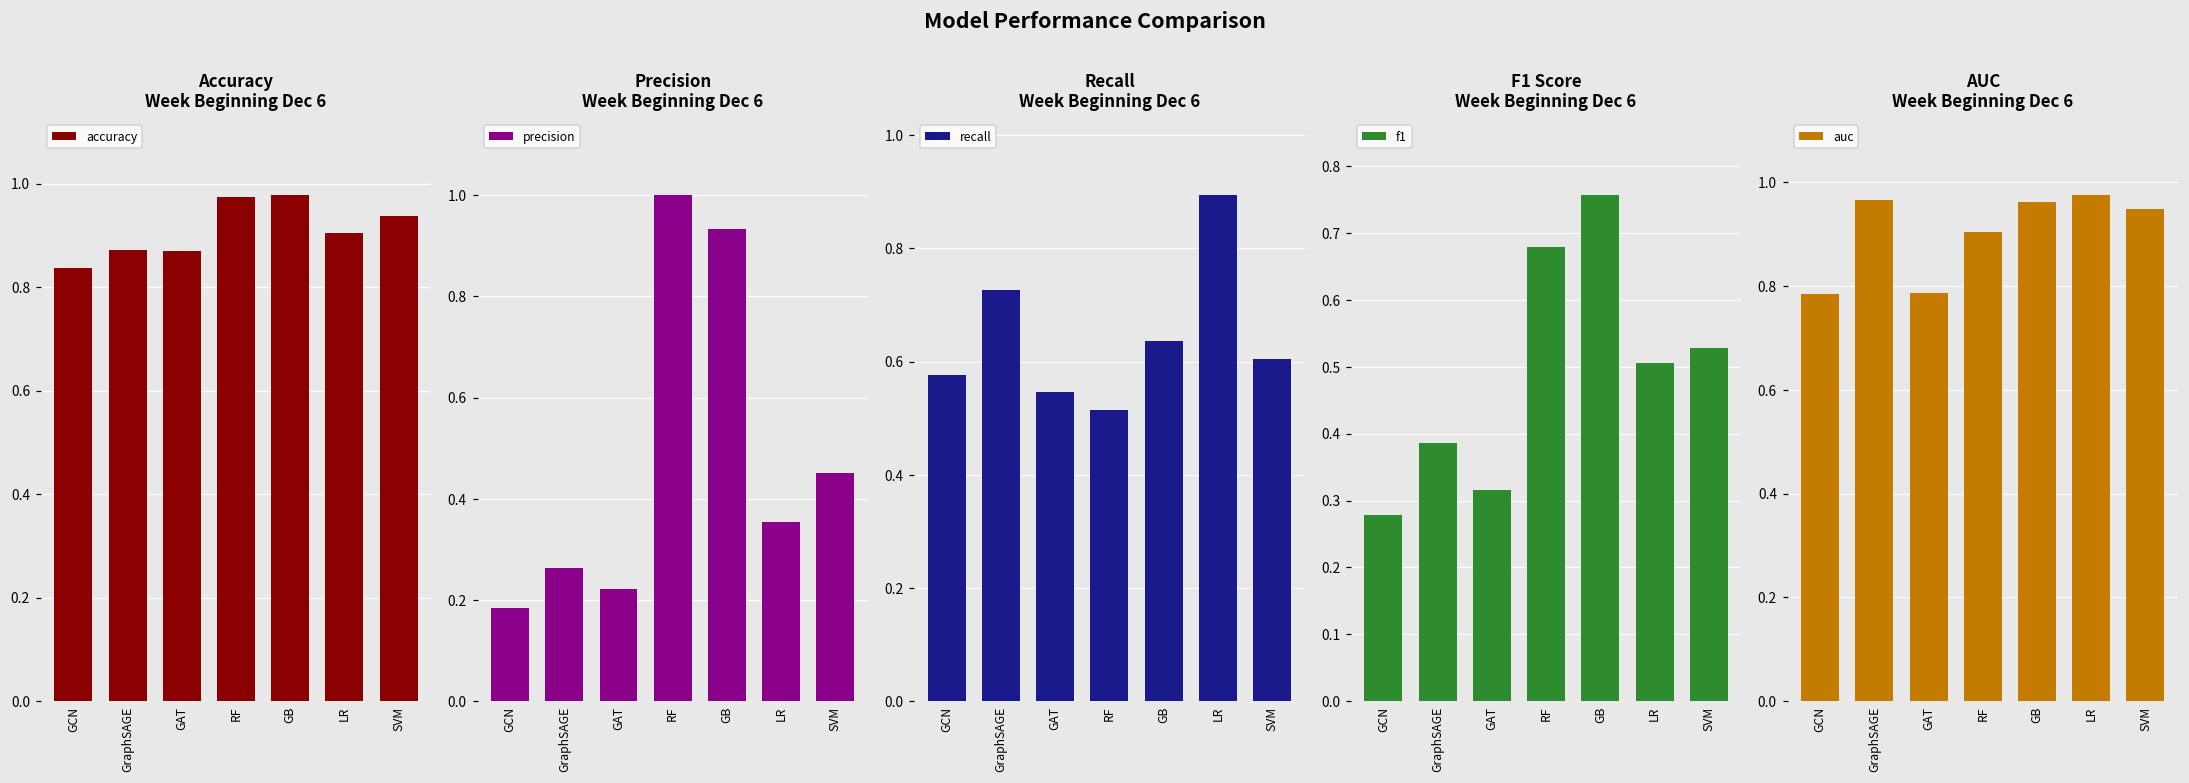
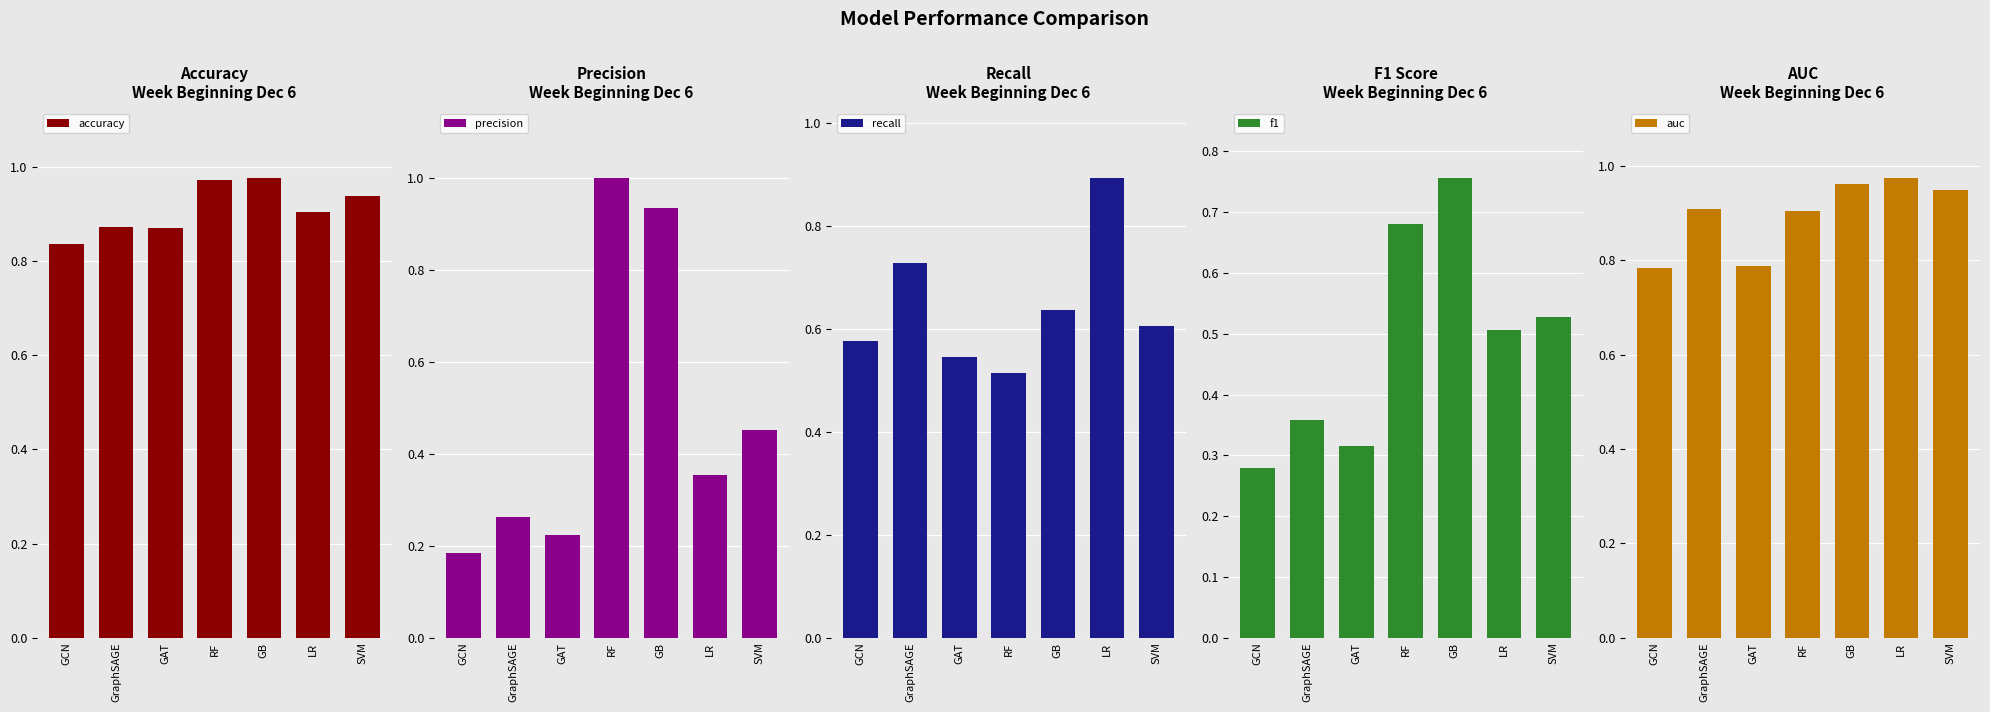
  {
    "Accuracy Week Beginning Dec 6": {
      "GCN": 0.84,
      "GraphSAGE": 0.87,
      "GAT": 0.87,
      "RF": 0.97,
      "GB": 0.98,
      "LR": 0.90,
      "SVM": 0.94
    },
    "Precision Week Beginning Dec 6": {
      "GCN": 0.18,
      "GraphSAGE": 0.26,
      "GAT": 0.22,
      "RF": 1.00,
      "GB": 0.93,
      "LR": 0.35,
      "SVM": 0.45
    },
    "Recall Week Beginning Dec 6": {
      "GCN": 0.58,
      "GraphSAGE": 0.73,
      "GAT": 0.55,
      "RF": 0.52,
      "GB": 0.64,
      "LR": 0.89,
      "SVM": 0.60
    },
    "F1 Score Week Beginning Dec 6": {
      "GCN": 0.28,
-     "GraphSAGE": 0.39,
+     "GraphSAGE": 0.36,
      "GAT": 0.32,
      "RF": 0.68,
      "GB": 0.76,
      "LR": 0.51,
      "SVM": 0.53
    },
    "AUC Week Beginning Dec 6": {
      "GCN": 0.78,
-     "GraphSAGE": 0.97,
+     "GraphSAGE": 0.91,
      "GAT": 0.79,
      "RF": 0.90,
      "GB": 0.96,
      "LR": 0.97,
      "SVM": 0.95
    }
  }
